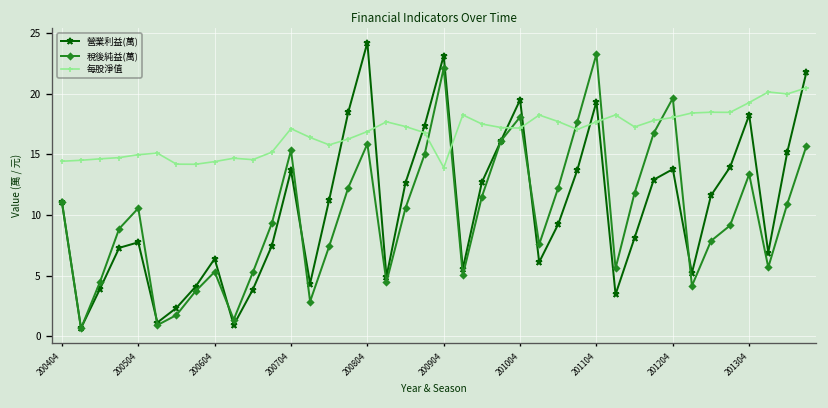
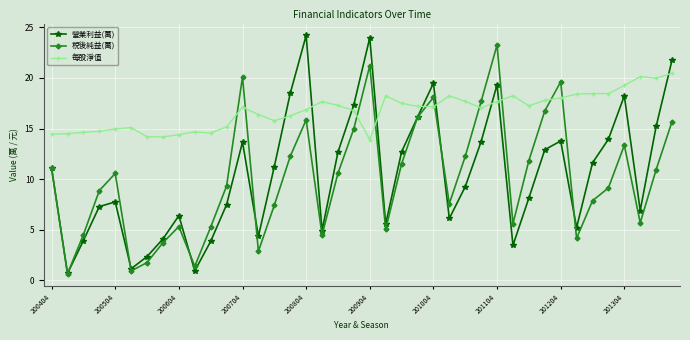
  {
    "營業利益(萬)": {
      "200504": 7.7,
      "200604": 6.4,
      "200704": 13.7,
      "200804": 24.2,
-     "200904": 23.1,
+     "200904": 24.0,
      "201004": 19.5,
      "201104": 19.3,
      "201204": 13.8,
      "201304": 18.2
    },
    "稅後純益(萬)": {
      "200504": 10.6,
      "200604": 5.3,
-     "200704": 15.3,
+     "200704": 20.1,
      "200804": 15.9,
-     "200904": 22.1,
+     "200904": 21.2,
      "201004": 18.1,
      "201104": 23.3,
      "201204": 19.6,
      "201304": 13.3
    },
    "每股淨值": {
      "200404": 14.4,
      "200504": 15.0,
      "200604": 14.4,
      "200704": 17.1,
      "200804": 16.9,
      "200904": 13.9,
      "201004": 17.2,
      "201104": 17.7,
      "201204": 18.0,
      "201304": 19.3
    }
  }
